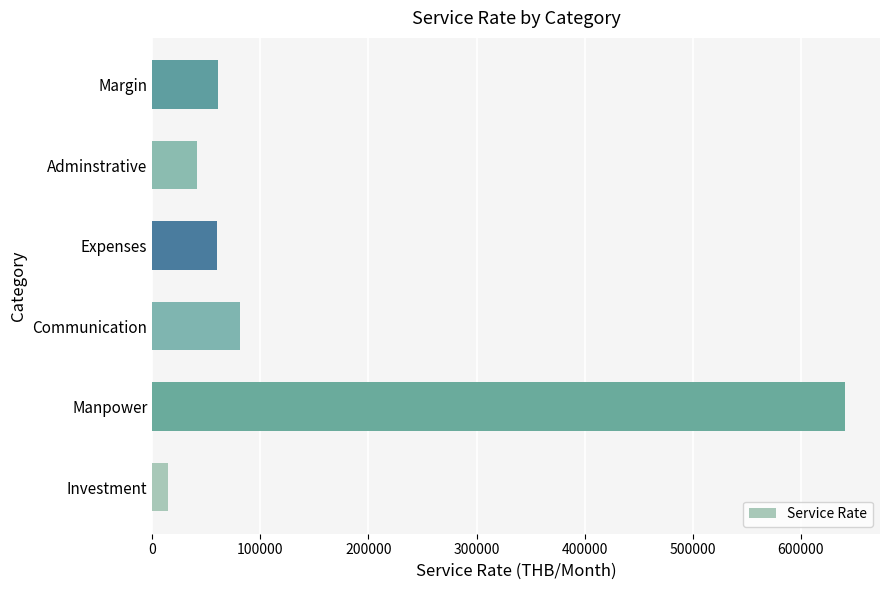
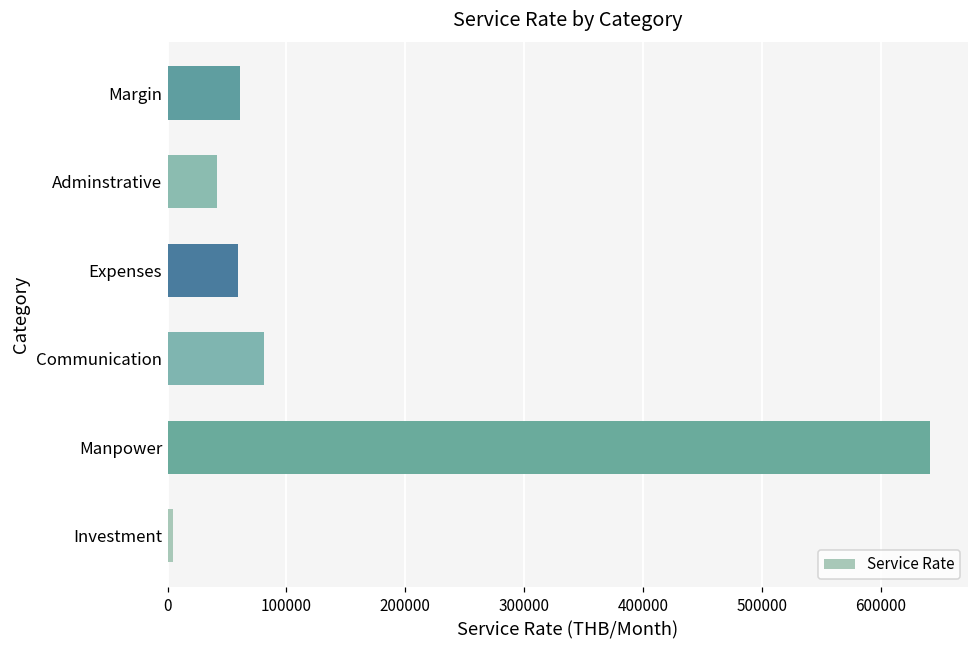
  {
    "Margin": 61000,
    "Adminstrative": 42000,
    "Expenses": 60000,
    "Communication": 81000,
    "Manpower": 641000,
-   "Investment": 14000
+   "Investment": 5000
  }
